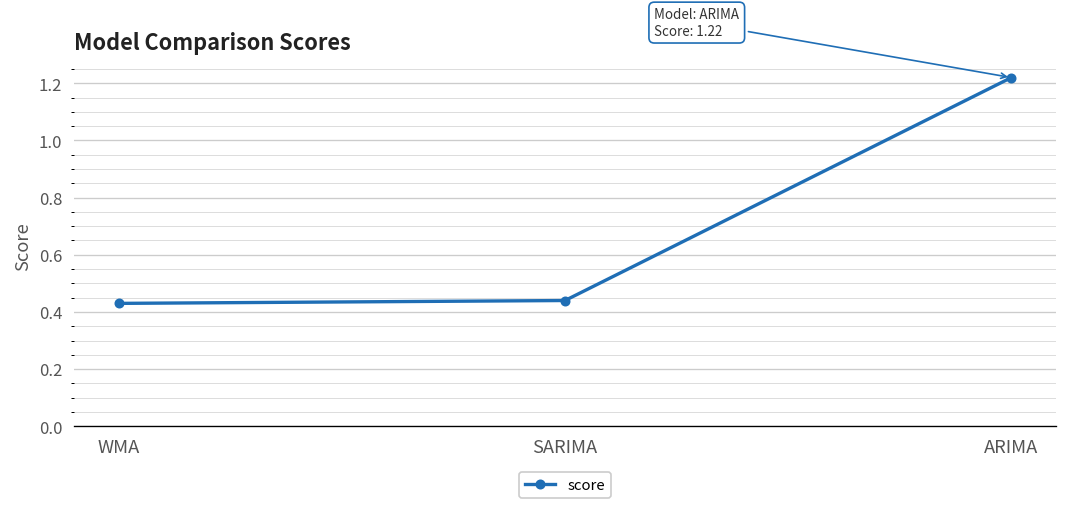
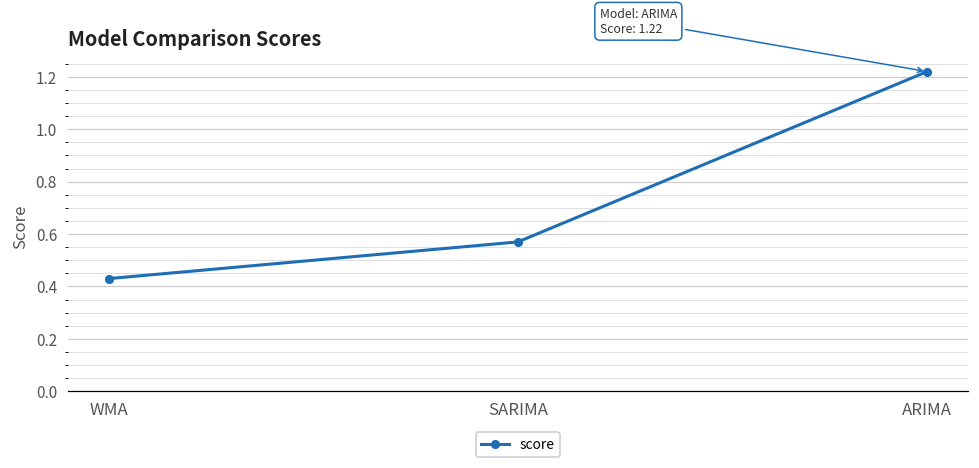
  {
    "WMA": 0.43,
-   "SARIMA": 0.44
+   "SARIMA": 0.57
  }
